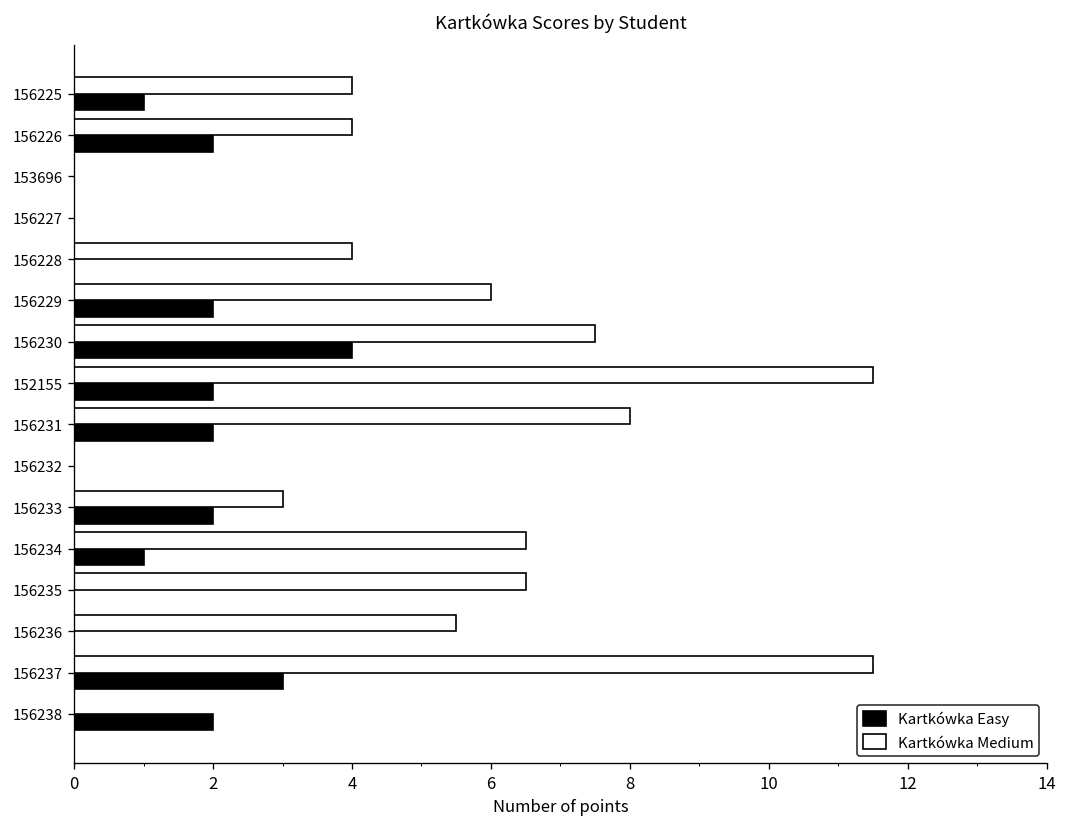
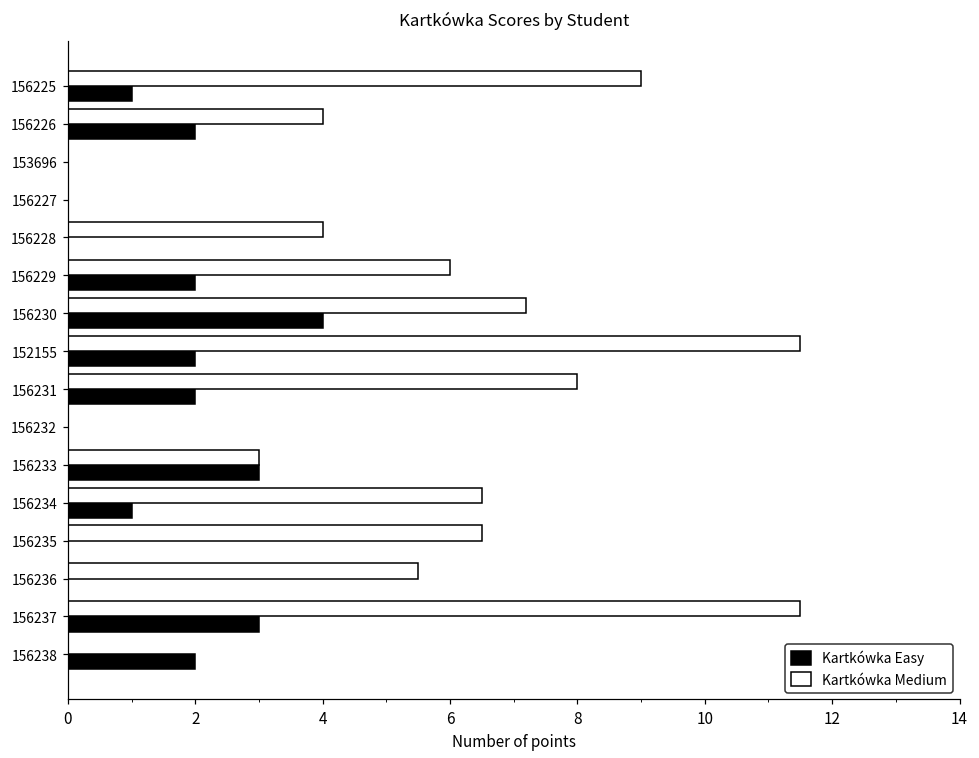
  {
    "Kartkówka Easy": {
      "156225": 1,
      "156226": 2,
      "153696": 0,
      "156227": 0,
      "156228": 0,
      "156229": 2,
      "156230": 4,
      "152155": 2,
      "156231": 2,
      "156232": 0,
-     "156233": 2,
+     "156233": 3,
      "156234": 1,
      "156235": 0,
      "156236": 0,
      "156237": 3,
      "156238": 2
    },
    "Kartkówka Medium": {
-     "156225": 4,
+     "156225": 9,
      "156226": 4.0,
      "153696": 0.0,
      "156227": 0.0,
      "156228": 4.0,
      "156229": 6.0,
-     "156230": 7.5,
+     "156230": 7.2,
      "152155": 11.5,
      "156231": 8.0,
      "156232": 0.0,
      "156233": 3.0,
      "156234": 6.5,
      "156235": 6.5,
      "156236": 5.5,
      "156237": 11.5,
      "156238": 0.0
    }
  }
